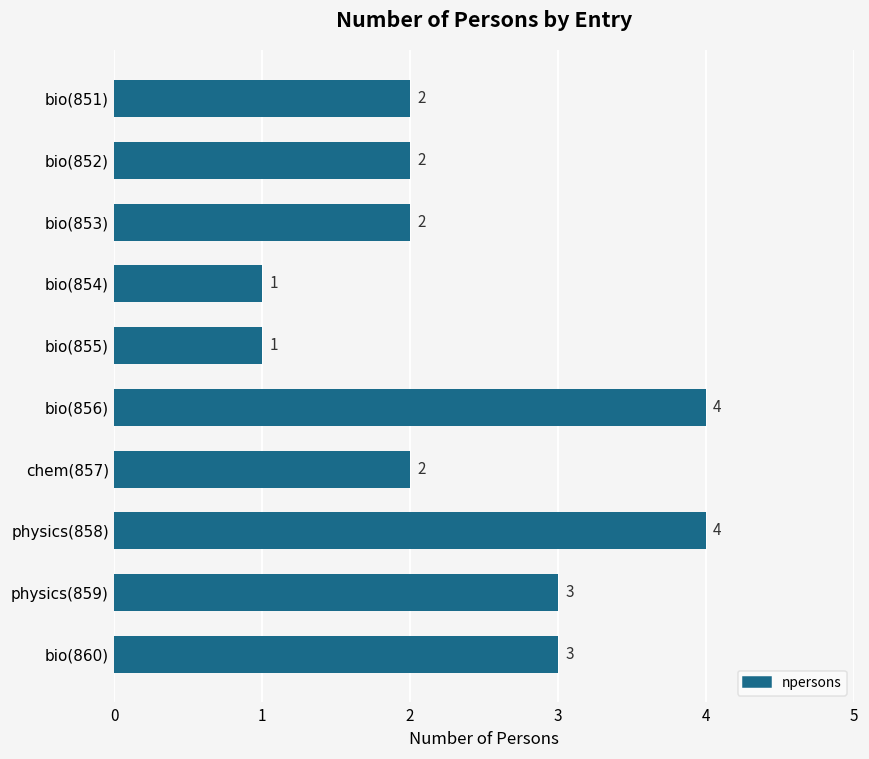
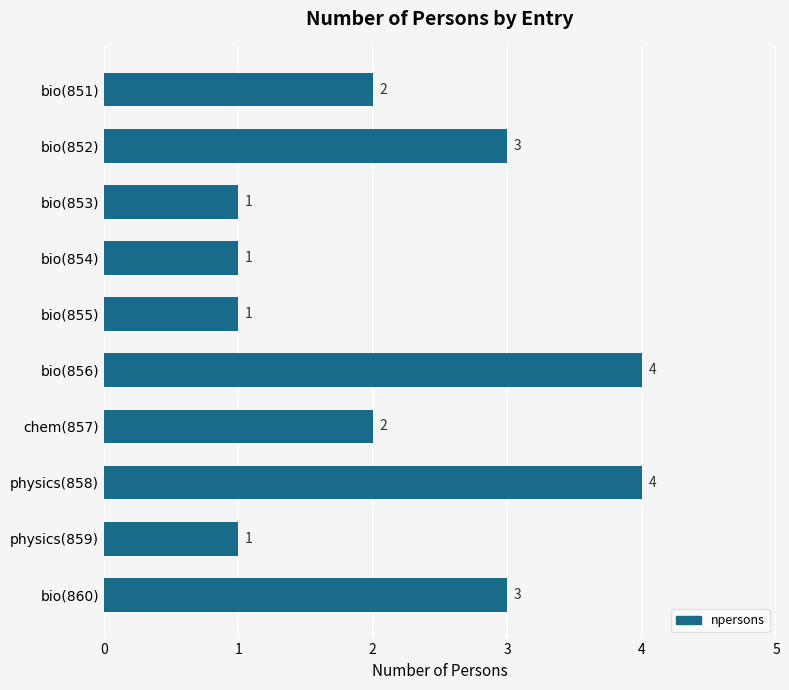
  {
    "bio(851)": 2,
-   "bio(852)": 2,
-   "bio(853)": 2,
+   "bio(852)": 3,
+   "bio(853)": 1,
    "bio(854)": 1,
    "bio(855)": 1,
    "bio(856)": 4,
    "chem(857)": 2,
    "physics(858)": 4,
-   "physics(859)": 3,
+   "physics(859)": 1,
    "bio(860)": 3
  }
